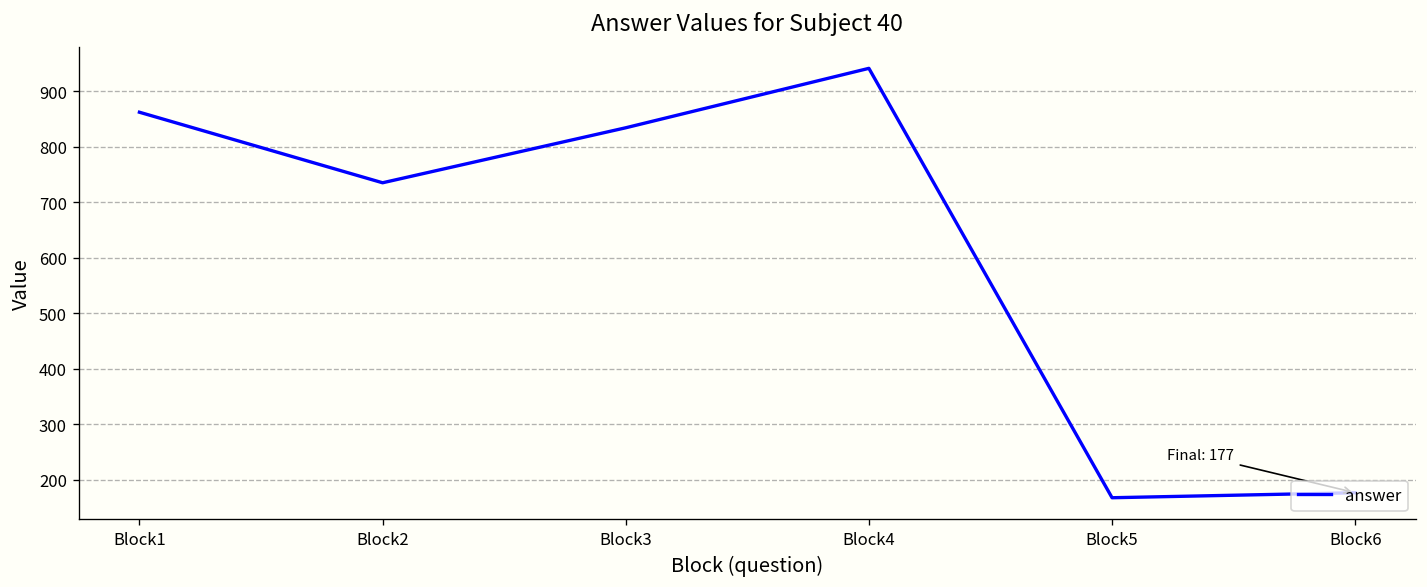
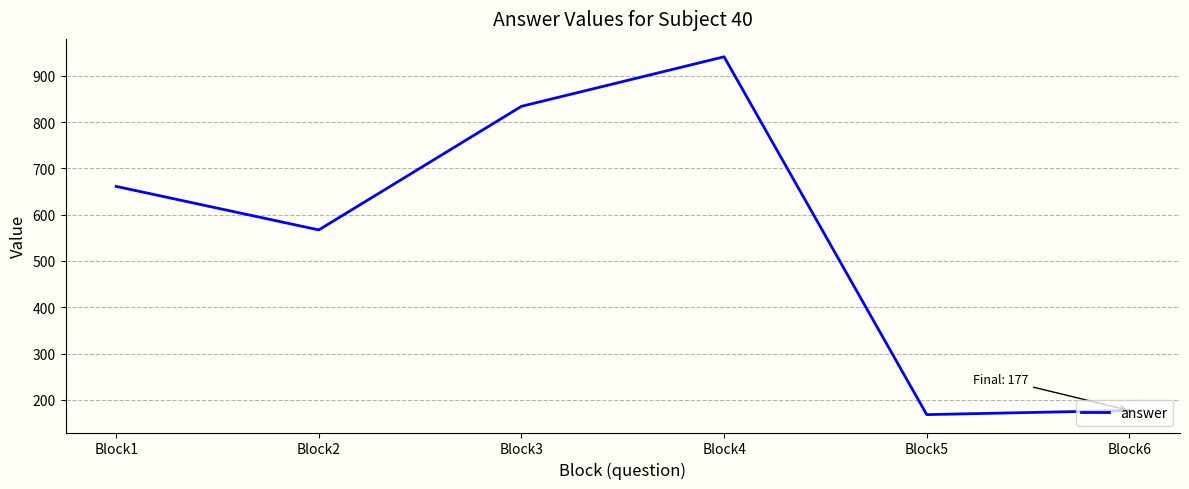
  {
-   "Block1": 860,
-   "Block2": 740,
+   "Block1": 660,
+   "Block2": 570,
    "Block3": 830,
    "Block4": 940,
    "Block5": 170
  }
